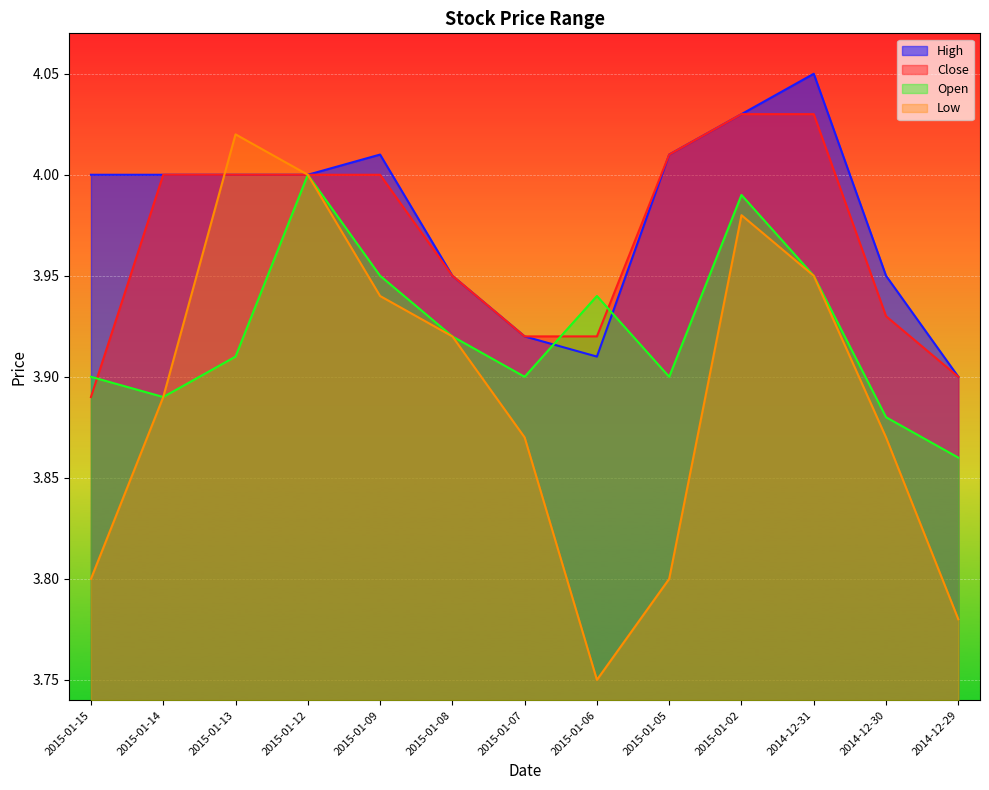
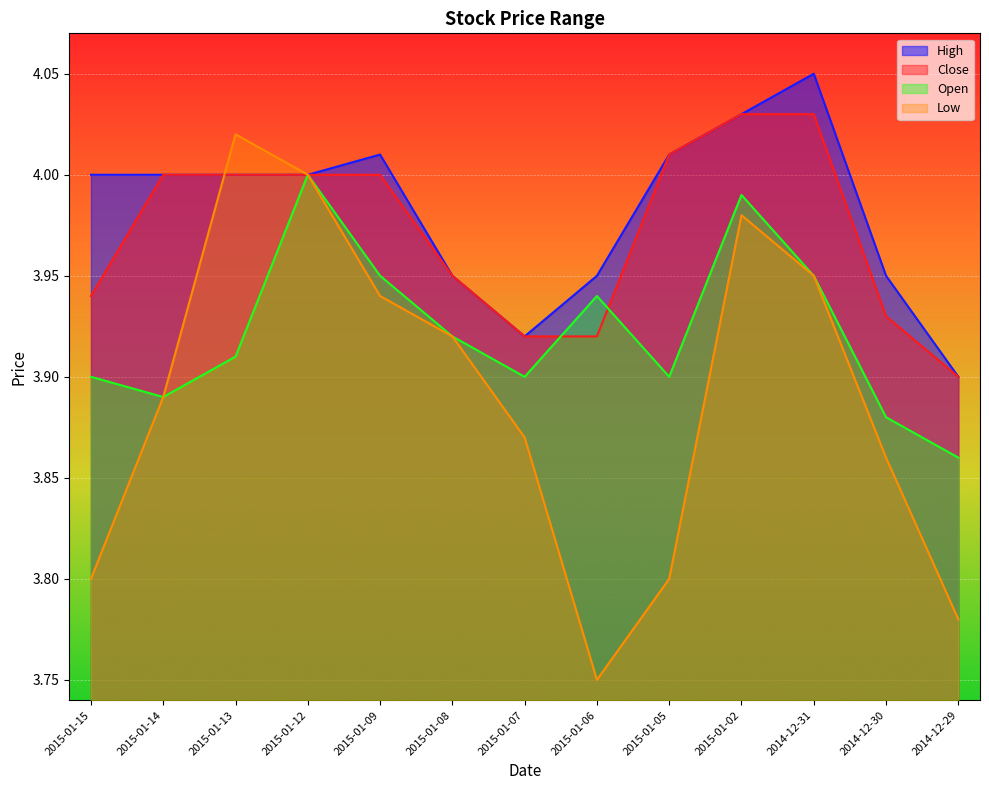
  {
    "High": {
      "2015-01-15": 4.00,
      "2015-01-09": 4.01,
-     "2015-01-06": 3.91,
+     "2015-01-06": 3.95,
      "2014-12-31": 4.05,
      "2014-12-30": 3.95
    },
    "Close": {
-     "2015-01-15": 3.89,
+     "2015-01-15": 3.94,
      "2015-01-09": 4.00,
      "2015-01-06": 3.92,
      "2014-12-31": 4.03,
      "2014-12-30": 3.93
    },
    "Open": {
      "2015-01-15": 3.90,
      "2015-01-13": 3.91,
      "2015-01-09": 3.95,
      "2015-01-07": 3.90,
      "2015-01-06": 3.94,
      "2015-01-05": 3.90,
      "2015-01-02": 3.99,
      "2014-12-30": 3.88,
      "2014-12-29": 3.86
    },
    "Low": {
      "2015-01-15": 3.80,
      "2015-01-13": 4.02,
      "2015-01-09": 3.94,
      "2015-01-07": 3.87,
      "2015-01-06": 3.75,
      "2015-01-05": 3.80,
      "2015-01-02": 3.98,
-     "2014-12-30": 3.87,
+     "2014-12-30": 3.86,
      "2014-12-29": 3.78
    }
  }
